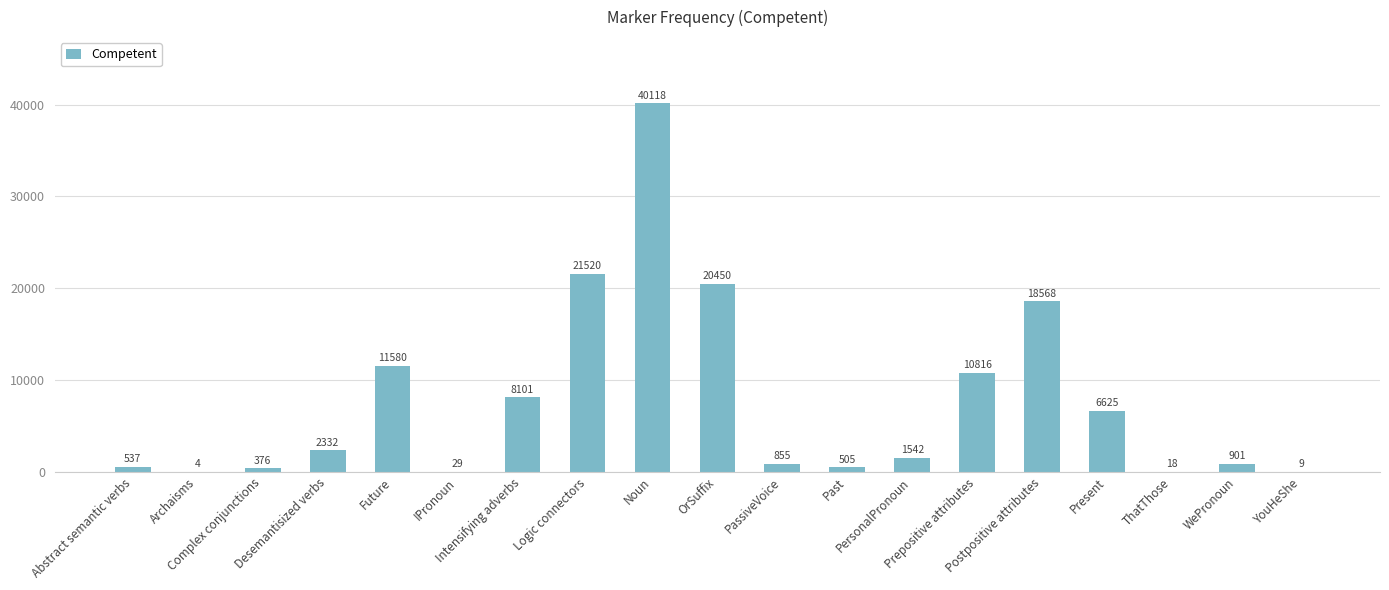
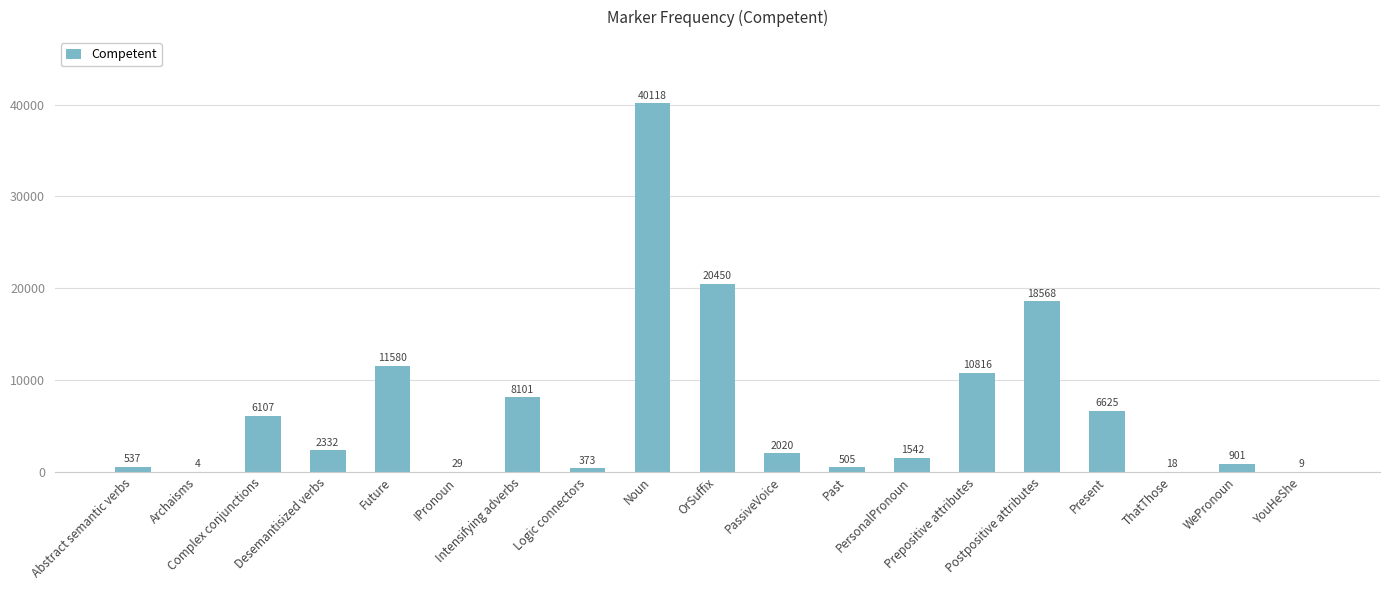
  {
    "Abstract semantic verbs": 537,
    "Archaisms": 4,
-   "Complex conjunctions": 376,
+   "Complex conjunctions": 6107,
    "Desemantisized verbs": 2332,
    "Future": 11580,
    "IPronoun": 29,
    "Intensifying adverbs": 8101,
-   "Logic connectors": 21520,
+   "Logic connectors": 373,
    "Noun": 40118,
    "OrSuffix": 20450,
-   "PassiveVoice": 855,
+   "PassiveVoice": 2020,
    "Past": 505,
    "PersonalPronoun": 1542,
    "Prepositive attributes": 10816,
    "Postpositive attributes": 18568,
    "Present": 6625,
    "ThatThose": 18,
    "WePronoun": 901,
    "YouHeShe": 9
  }
